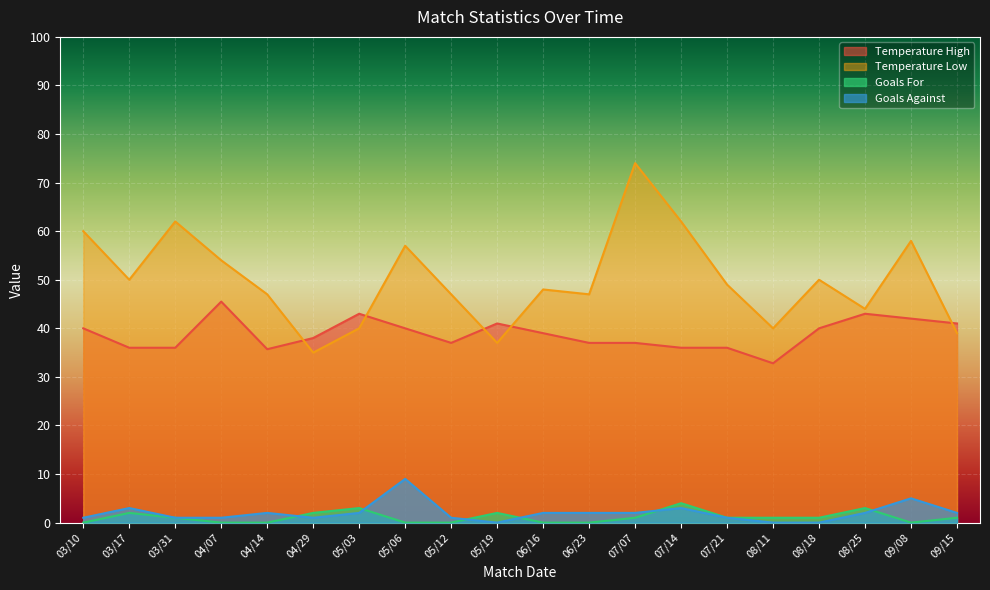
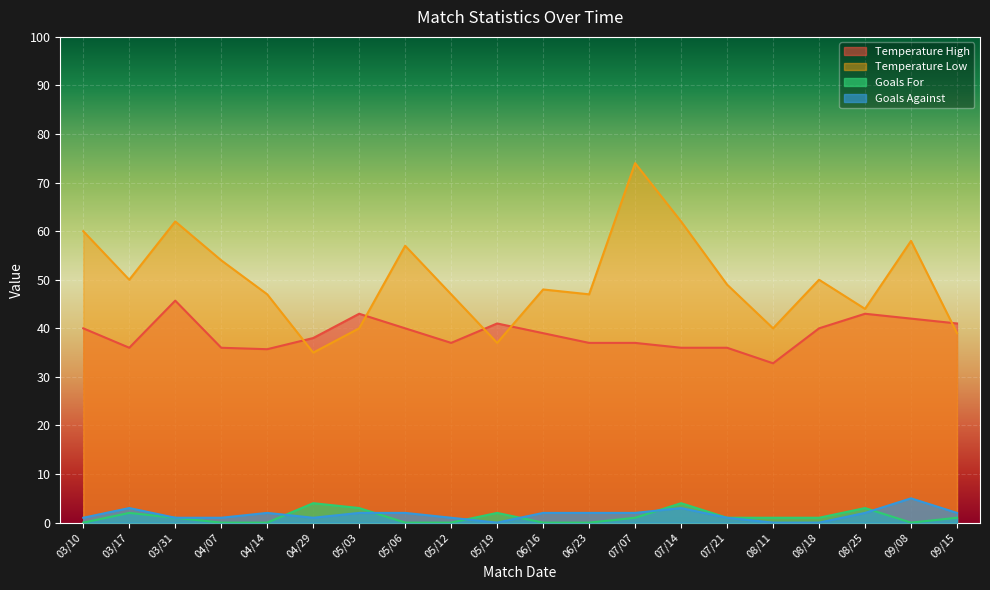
  {
    "Temperature High": {
      "03/10": 40,
      "03/17": 36,
-     "03/31": 36,
-     "04/07": 46,
+     "03/31": 46,
+     "04/07": 36,
      "04/14": 36,
      "04/29": 38,
      "05/03": 43,
      "05/06": 40,
      "05/12": 37,
      "05/19": 41,
      "06/16": 39,
      "06/23": 37,
      "07/07": 37,
      "07/14": 36,
      "07/21": 36,
      "08/11": 33,
      "08/18": 40,
      "08/25": 43,
      "09/08": 42,
      "09/15": 41
    },
    "Temperature Low": {
      "03/10": 60,
      "03/17": 50,
      "03/31": 62,
      "04/07": 54,
      "04/14": 47,
      "04/29": 35,
      "05/03": 40,
      "05/06": 57,
      "05/12": 47,
      "05/19": 37,
      "06/16": 48,
      "06/23": 47,
      "07/07": 74,
      "07/14": 62,
      "07/21": 49,
      "08/11": 40,
      "08/18": 50,
      "08/25": 44,
      "09/08": 58,
      "09/15": 39
    },
    "Goals For": {
      "03/10": 0,
      "03/17": 2,
      "04/07": 0,
      "04/14": 0,
-     "04/29": 2,
+     "04/29": 4,
      "05/03": 3,
      "05/06": 0,
      "05/12": 0,
      "05/19": 2,
      "06/16": 0,
      "06/23": 0,
      "07/07": 1,
      "07/14": 4,
      "08/11": 1,
      "08/18": 1,
      "08/25": 3,
      "09/08": 0,
      "09/15": 1
    },
    "Goals Against": {
      "03/10": 1,
      "03/17": 3,
      "04/07": 1,
      "04/14": 2,
      "04/29": 1,
      "05/03": 2,
-     "05/06": 9,
+     "05/06": 2,
      "05/12": 1,
      "05/19": 0,
      "06/16": 2,
      "06/23": 2,
      "07/07": 2,
      "07/14": 3,
      "08/11": 0,
      "08/18": 0,
      "08/25": 2,
      "09/08": 5,
      "09/15": 2
    }
  }
